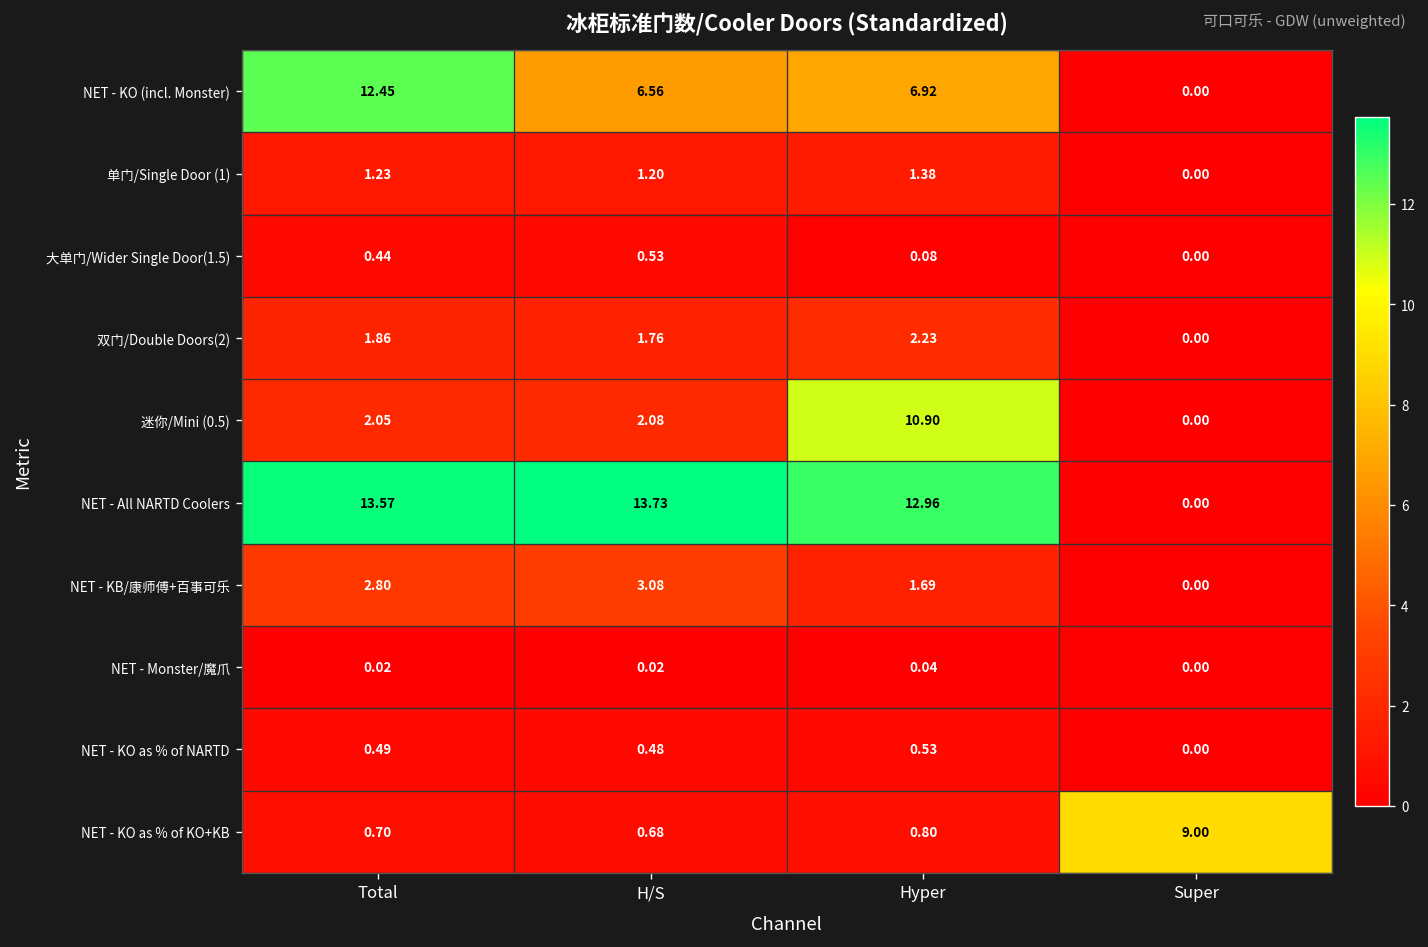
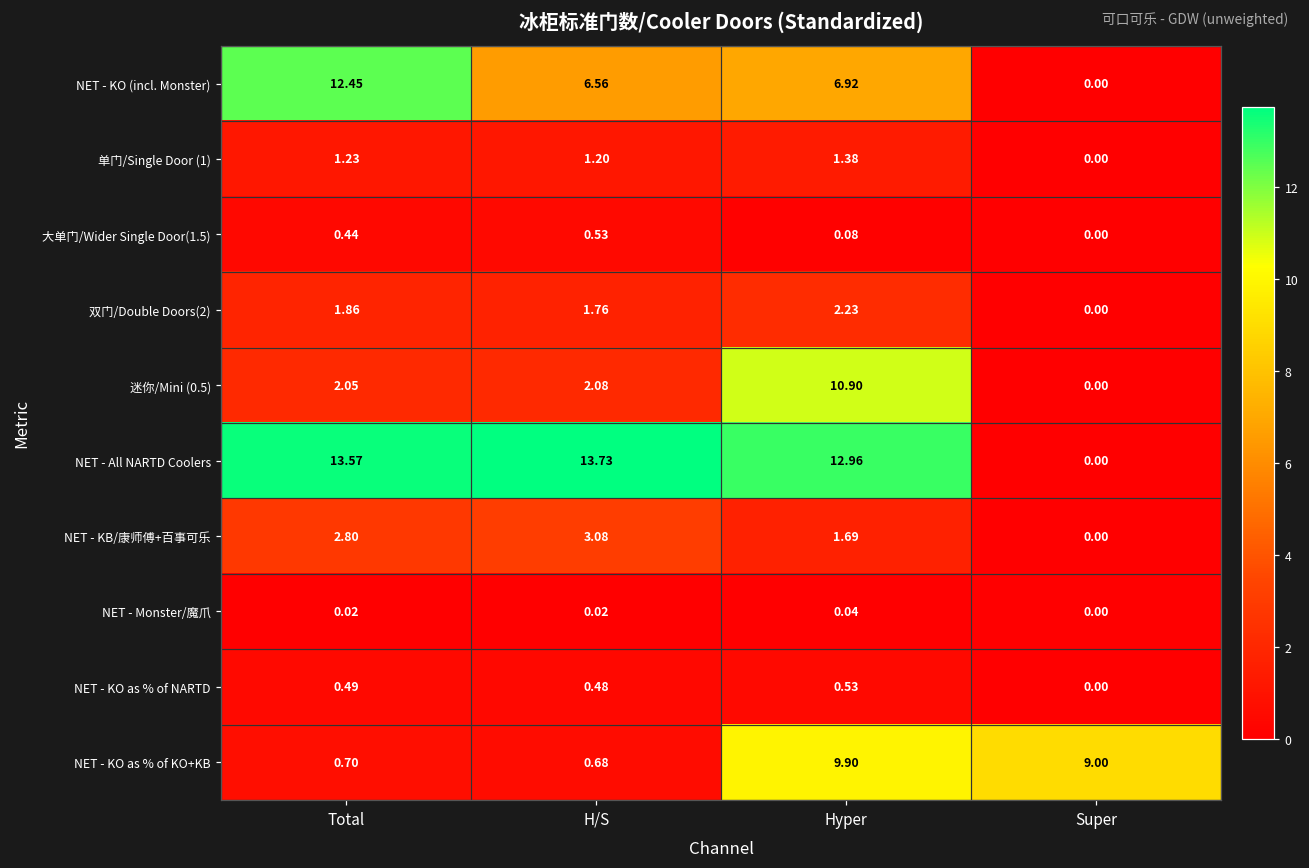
  {
    "NET - KO (incl. Monster)": {
      "Total": 12.45,
      "H/S": 6.56,
      "Hyper": 6.92,
      "Super": 0.00
    },
    "单门/Single Door (1)": {
      "Total": 1.23,
      "H/S": 1.20,
      "Hyper": 1.38,
      "Super": 0.00
    },
    "大单门/Wider Single Door(1.5)": {
      "Total": 0.44,
      "H/S": 0.53,
      "Hyper": 0.08,
      "Super": 0.00
    },
    "双门/Double Doors(2)": {
      "Total": 1.86,
      "H/S": 1.76,
      "Hyper": 2.23,
      "Super": 0.00
    },
    "迷你/Mini (0.5)": {
      "Total": 2.05,
      "H/S": 2.08,
      "Hyper": 10.90,
      "Super": 0.00
    },
    "NET - All NARTD Coolers": {
      "Total": 13.57,
      "H/S": 13.73,
      "Hyper": 12.96,
      "Super": 0.00
    },
    "NET - KB/康师傅+百事可乐": {
      "Total": 2.80,
      "H/S": 3.08,
      "Hyper": 1.69,
      "Super": 0.00
    },
    "NET - Monster/魔爪": {
      "Total": 0.02,
      "H/S": 0.02,
      "Hyper": 0.04,
      "Super": 0.00
    },
    "NET - KO as % of NARTD": {
      "Total": 0.49,
      "H/S": 0.48,
      "Hyper": 0.53,
      "Super": 0.00
    },
    "NET - KO as % of KO+KB": {
      "Total": 0.70,
      "H/S": 0.68,
-     "Hyper": 0.80,
+     "Hyper": 9.90,
      "Super": 9.00
    }
  }
